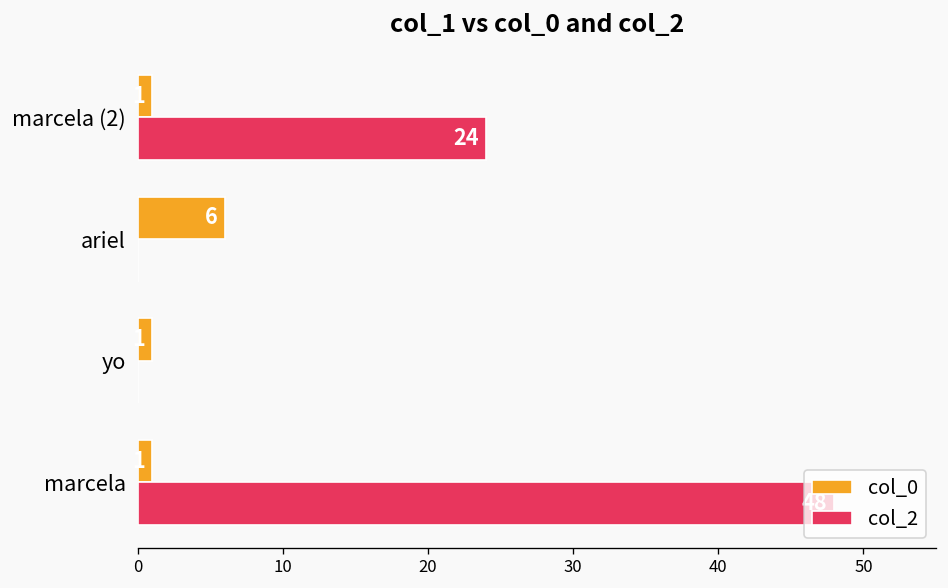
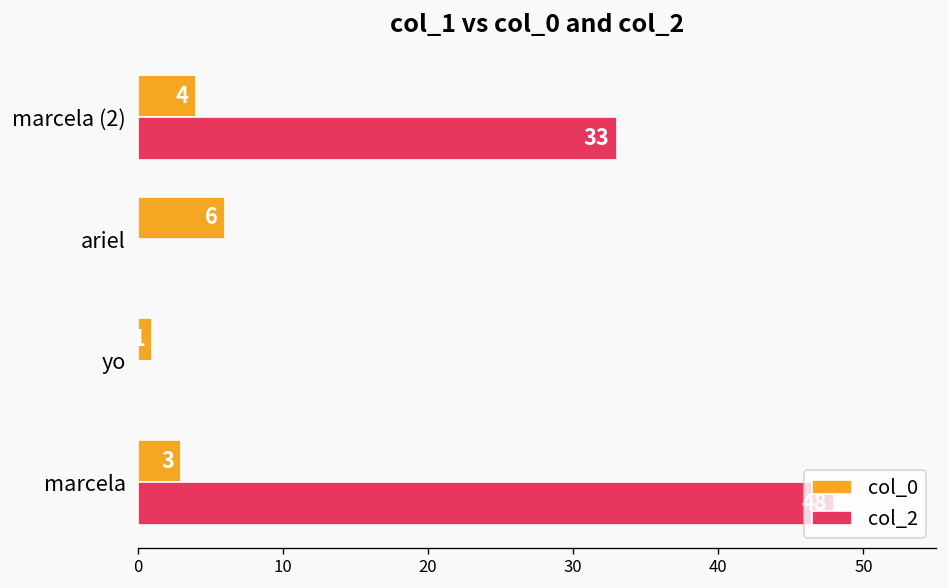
  {
    "col_0": {
-     "marcela (2)": 1,
+     "marcela (2)": 4,
      "yo": 1,
-     "marcela": 1
+     "marcela": 3
    },
    "col_2": {
-     "marcela (2)": 24
+     "marcela (2)": 33
    }
  }
